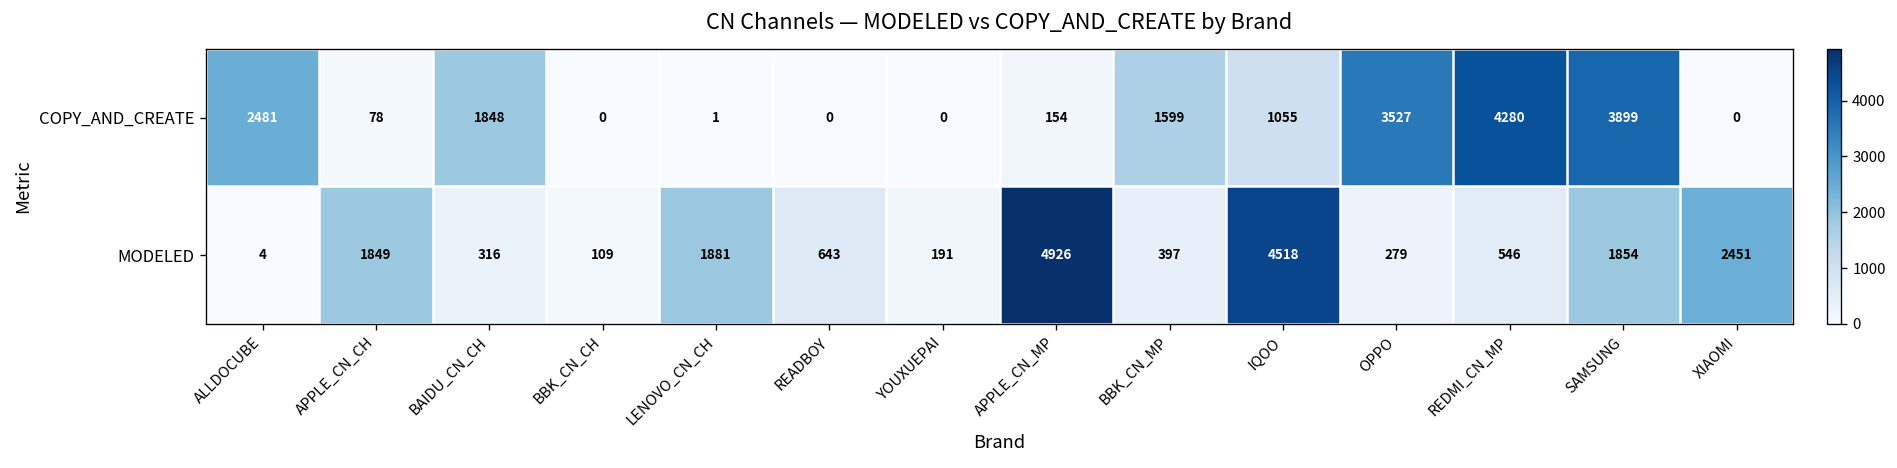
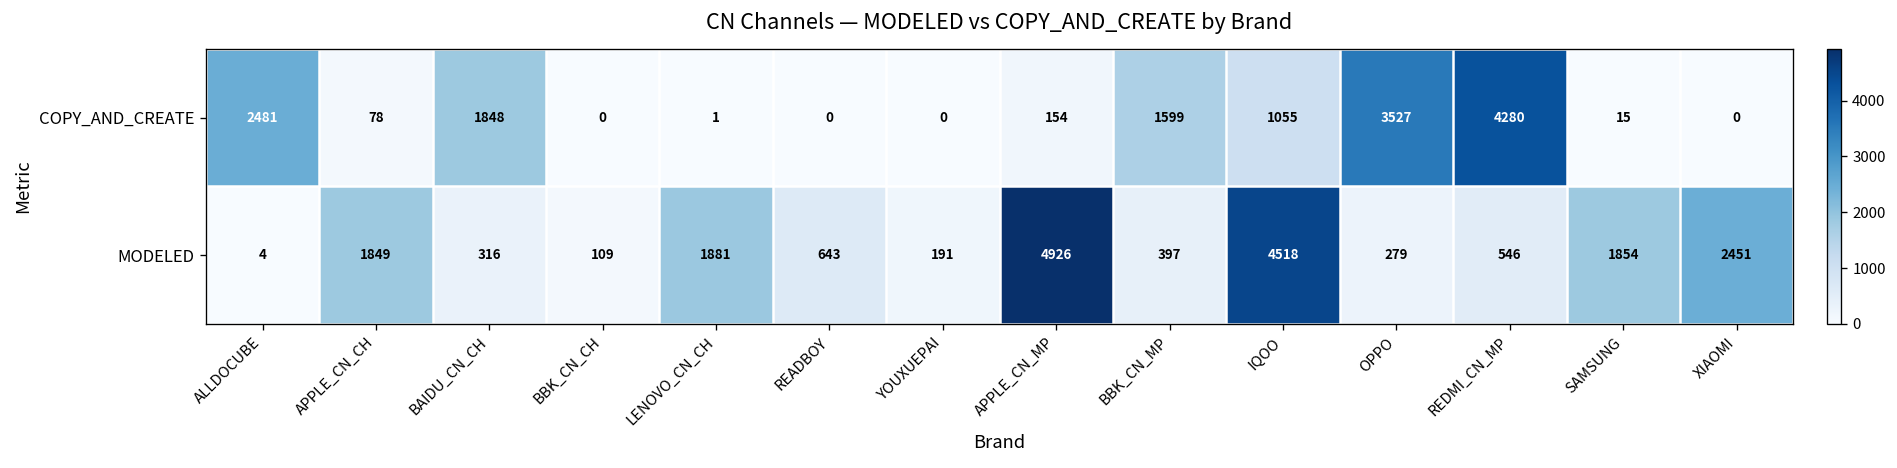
  {
    "COPY_AND_CREATE": {
      "ALLDOCUBE": 2481,
      "APPLE_CN_CH": 78,
      "BAIDU_CN_CH": 1848,
      "BBK_CN_CH": 0,
      "LENOVO_CN_CH": 1,
      "READBOY": 0,
      "YOUXUEPAI": 0,
      "APPLE_CN_MP": 154,
      "BBK_CN_MP": 1599,
      "IQOO": 1055,
      "OPPO": 3527,
      "REDMI_CN_MP": 4280,
-     "SAMSUNG": 3899,
+     "SAMSUNG": 15,
      "XIAOMI": 0
    },
    "MODELED": {
      "ALLDOCUBE": 4,
      "APPLE_CN_CH": 1849,
      "BAIDU_CN_CH": 316,
      "BBK_CN_CH": 109,
      "LENOVO_CN_CH": 1881,
      "READBOY": 643,
      "YOUXUEPAI": 191,
      "APPLE_CN_MP": 4926,
      "BBK_CN_MP": 397,
      "IQOO": 4518,
      "OPPO": 279,
      "REDMI_CN_MP": 546,
      "SAMSUNG": 1854,
      "XIAOMI": 2451
    }
  }
